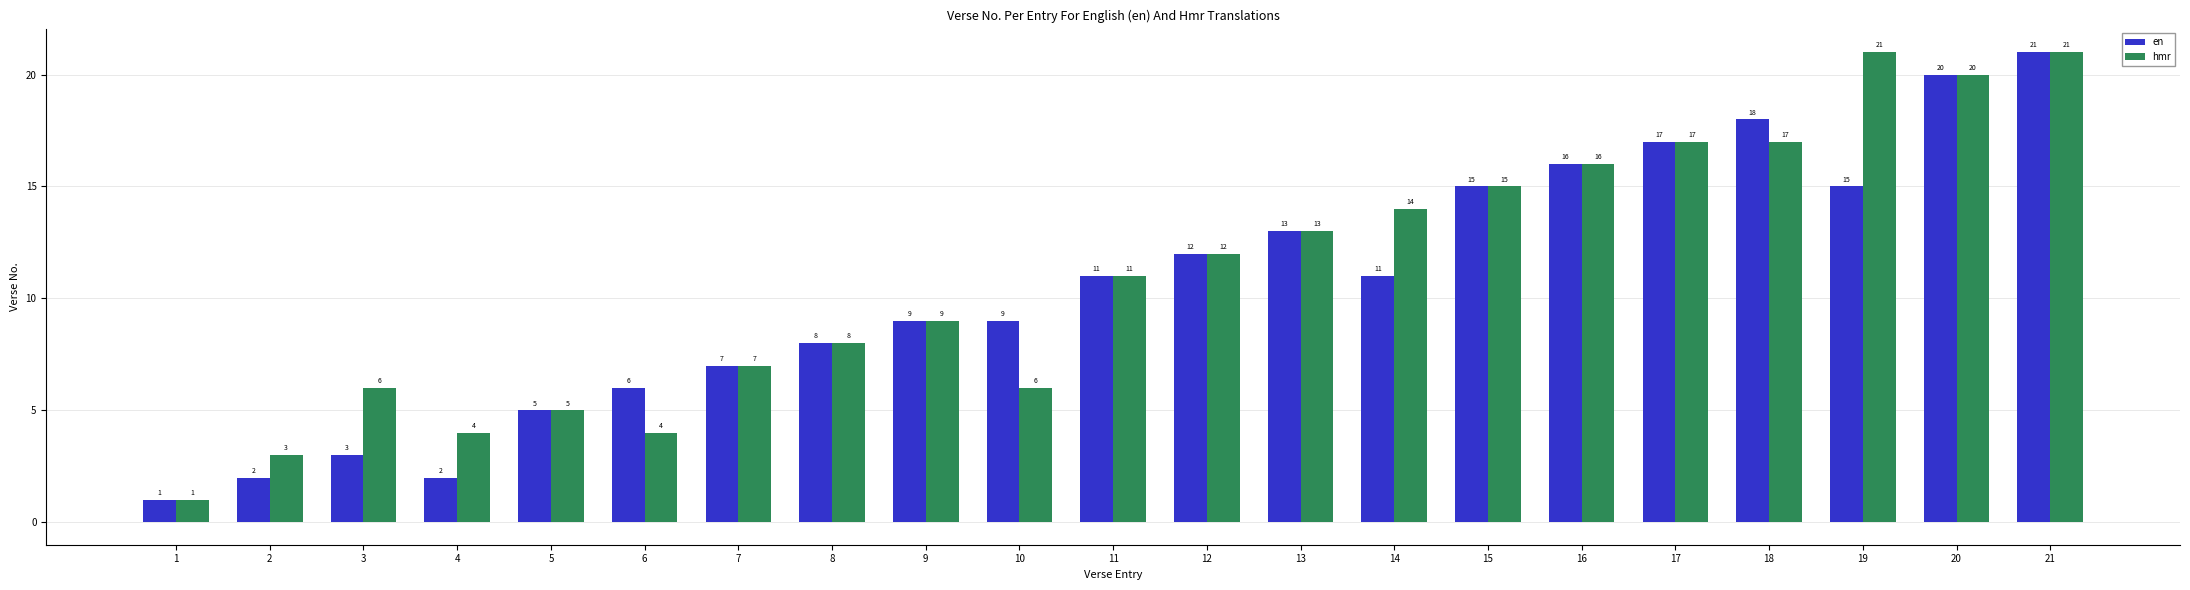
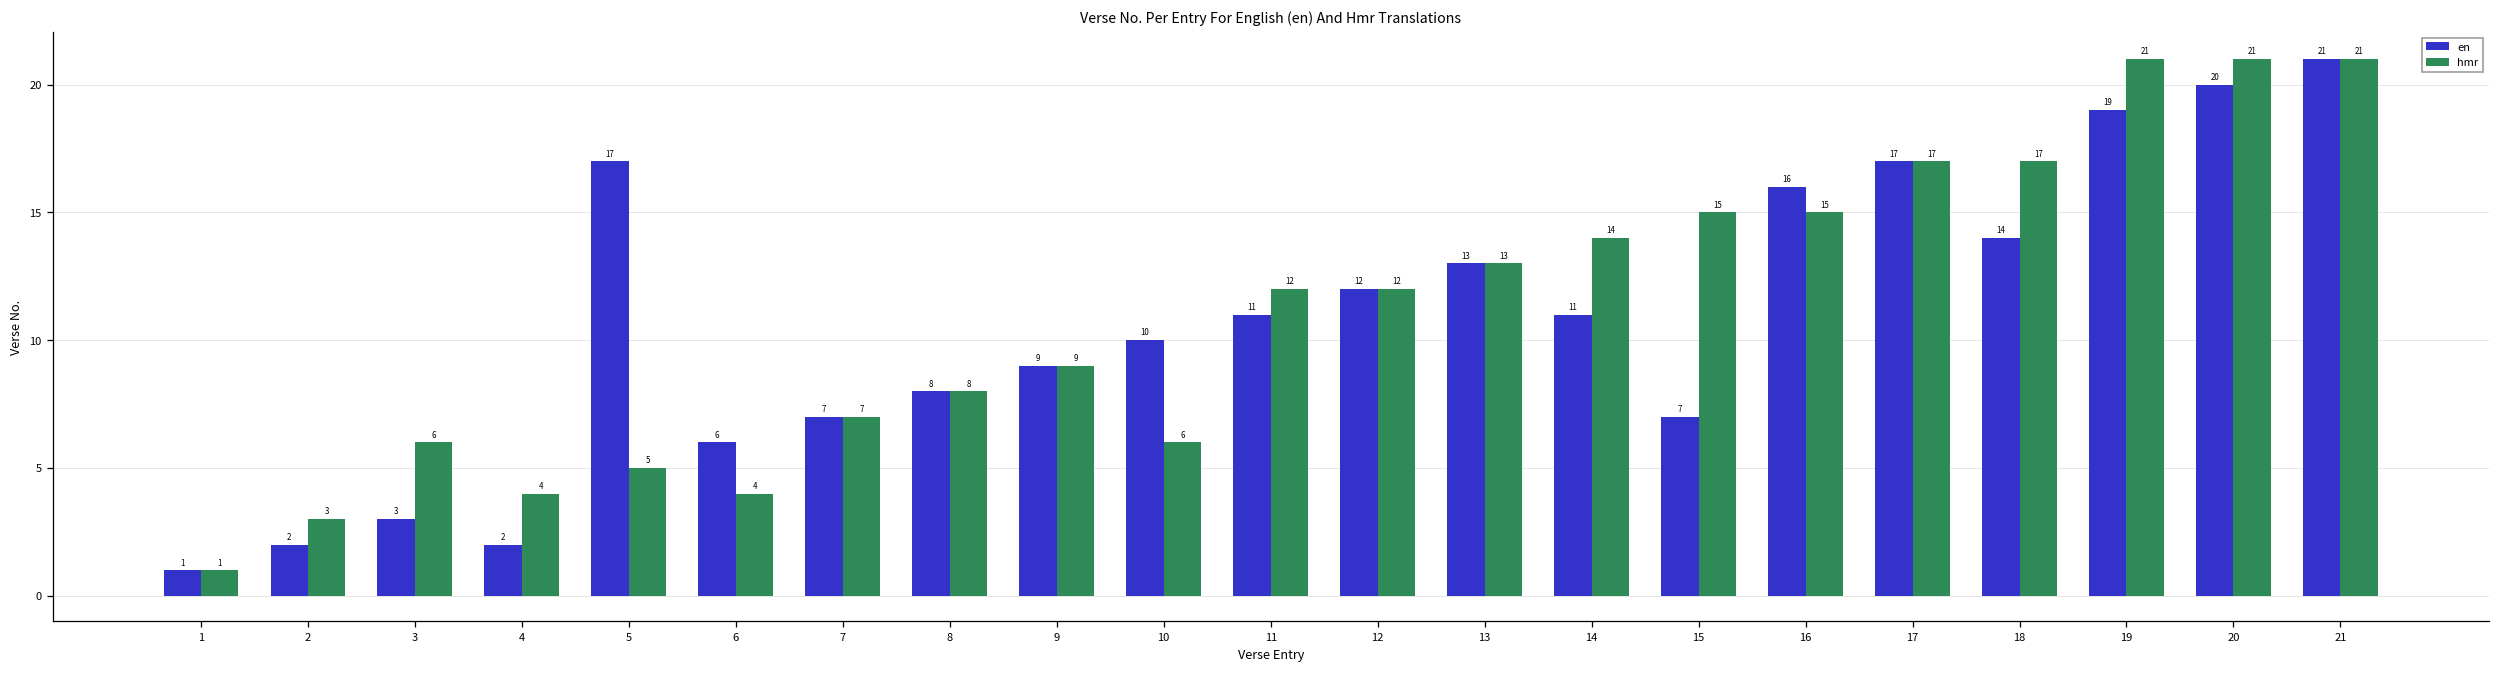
  {
    "en": {
      "1": 1,
      "2": 2,
      "3": 3,
      "4": 2,
-     "5": 5,
+     "5": 17,
      "6": 6,
      "7": 7,
      "8": 8,
      "9": 9,
-     "10": 9,
+     "10": 10,
      "11": 11,
      "12": 12,
      "13": 13,
      "14": 11,
-     "15": 15,
+     "15": 7,
      "16": 16,
      "17": 17,
-     "18": 18,
-     "19": 15,
+     "18": 14,
+     "19": 19,
      "20": 20,
      "21": 21
    },
    "hmr": {
      "1": 1,
      "2": 3,
      "3": 6,
      "4": 4,
      "5": 5,
      "6": 4,
      "7": 7,
      "8": 8,
      "9": 9,
      "10": 6,
-     "11": 11,
+     "11": 12,
      "12": 12,
      "13": 13,
      "14": 14,
      "15": 15,
-     "16": 16,
+     "16": 15,
      "17": 17,
      "18": 17,
      "19": 21,
-     "20": 20,
+     "20": 21,
      "21": 21
    }
  }
